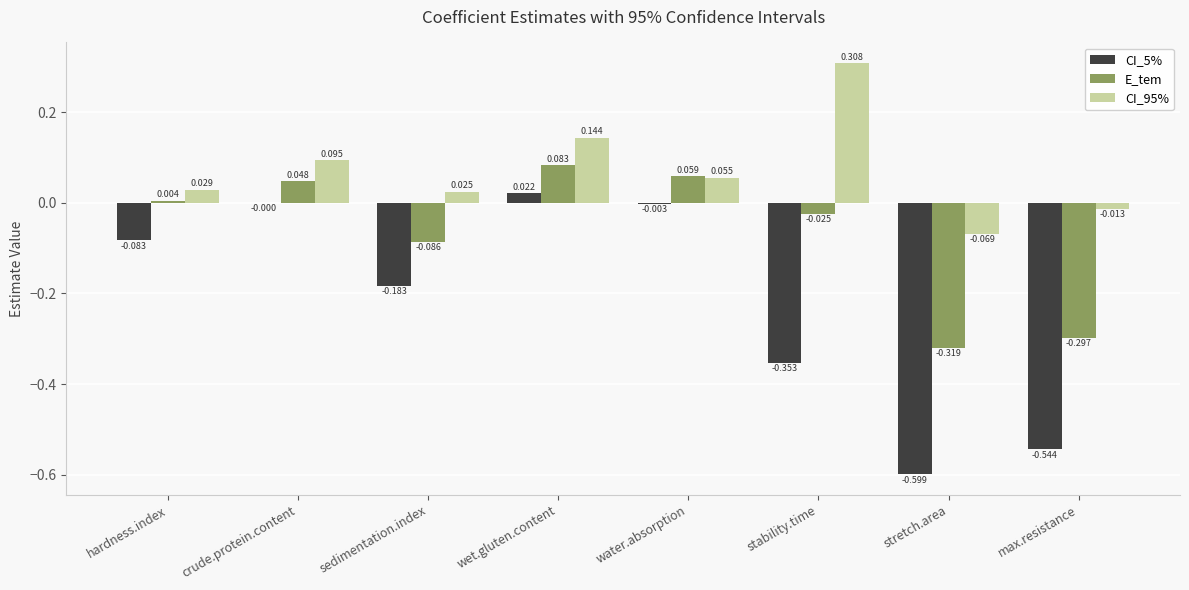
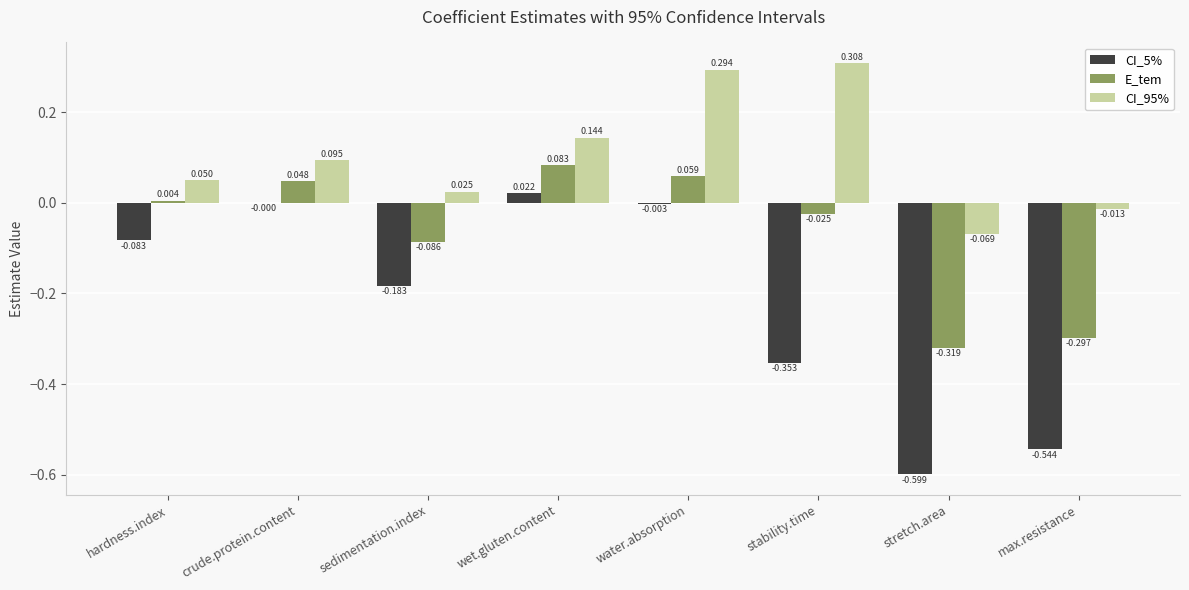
  {
    "CI_5%": {
      "hardness.index": -0.083,
      "crude.protein.content": -0.000,
      "sedimentation.index": -0.183,
      "wet.gluten.content": 0.022,
      "water.absorption": -0.003,
      "stability.time": -0.353,
      "stretch.area": -0.599,
      "max.resistance": -0.544
    },
    "E_tem": {
      "hardness.index": 0.004,
      "crude.protein.content": 0.048,
      "sedimentation.index": -0.086,
      "wet.gluten.content": 0.083,
      "water.absorption": 0.059,
      "stability.time": -0.025,
      "stretch.area": -0.319,
      "max.resistance": -0.297
    },
    "CI_95%": {
-     "hardness.index": 0.029,
+     "hardness.index": 0.050,
      "crude.protein.content": 0.095,
      "sedimentation.index": 0.025,
      "wet.gluten.content": 0.144,
-     "water.absorption": 0.055,
+     "water.absorption": 0.294,
      "stability.time": 0.308,
      "stretch.area": -0.069,
      "max.resistance": -0.013
    }
  }
